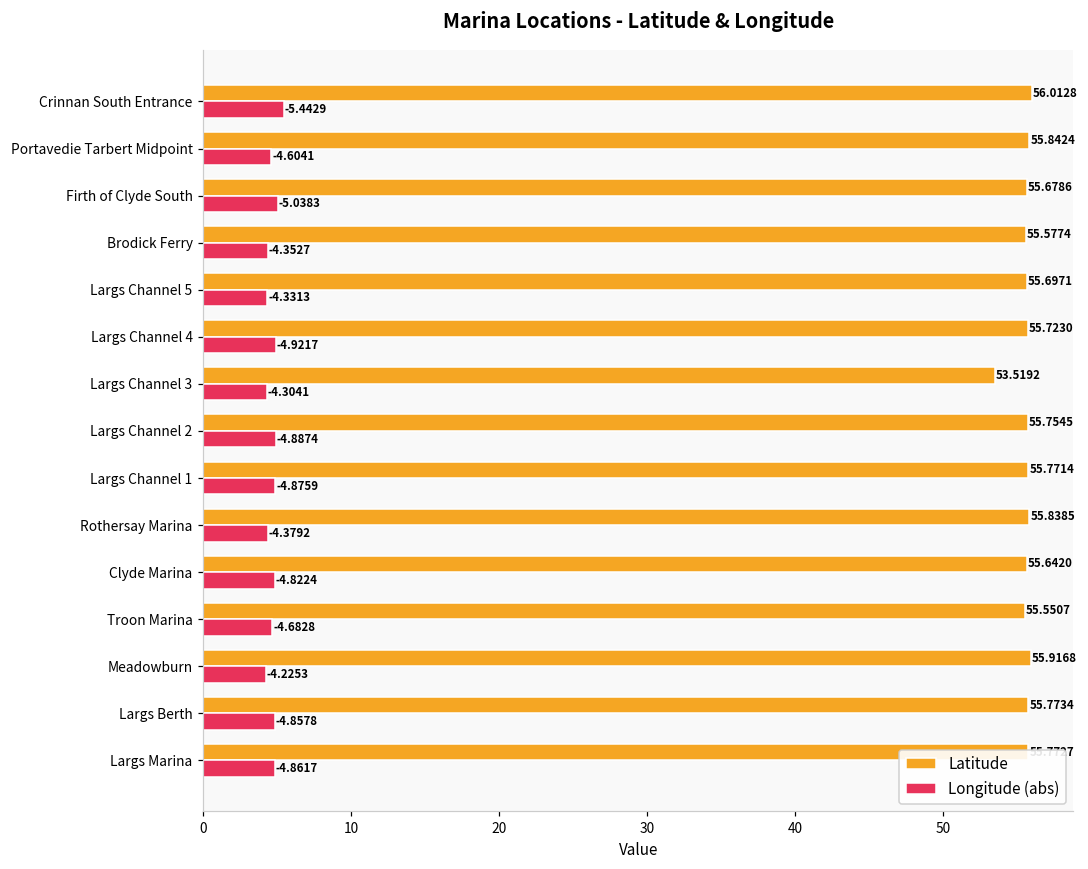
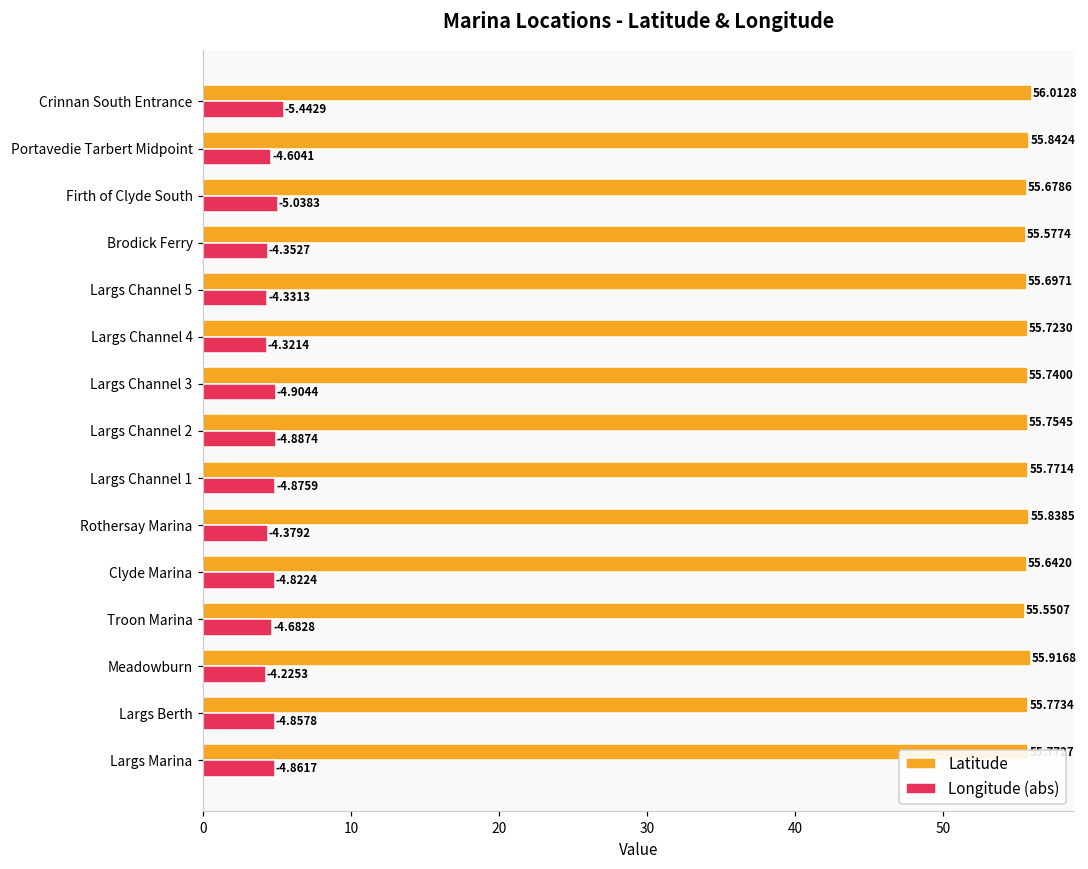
  {
    "Latitude": {
      "Crinnan South Entrance": 56.0128,
      "Portavedie Tarbert Midpoint": 55.8424,
      "Firth of Clyde South": 55.6786,
      "Brodick Ferry": 55.5774,
      "Largs Channel 5": 55.6971,
      "Largs Channel 4": 55.7230,
-     "Largs Channel 3": 53.5192,
+     "Largs Channel 3": 55.7400,
      "Largs Channel 2": 55.7545,
      "Largs Channel 1": 55.7714,
      "Rothersay Marina": 55.8385,
      "Clyde Marina": 55.6420,
      "Troon Marina": 55.5507,
      "Meadowburn": 55.9168,
      "Largs Berth": 55.7734
    },
    "Longitude (abs)": {
-     "Largs Channel 4": -4.9217,
-     "Largs Channel 3": -4.3041
+     "Largs Channel 4": -4.3214,
+     "Largs Channel 3": -4.9044
    }
  }
